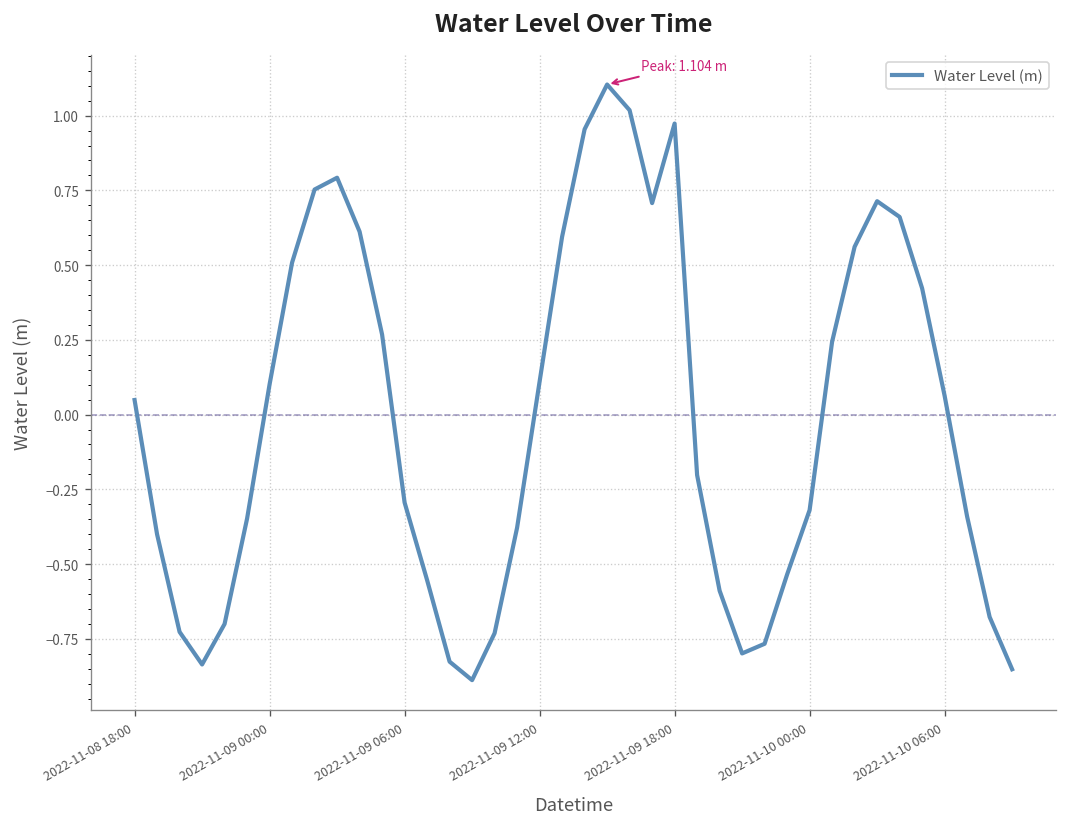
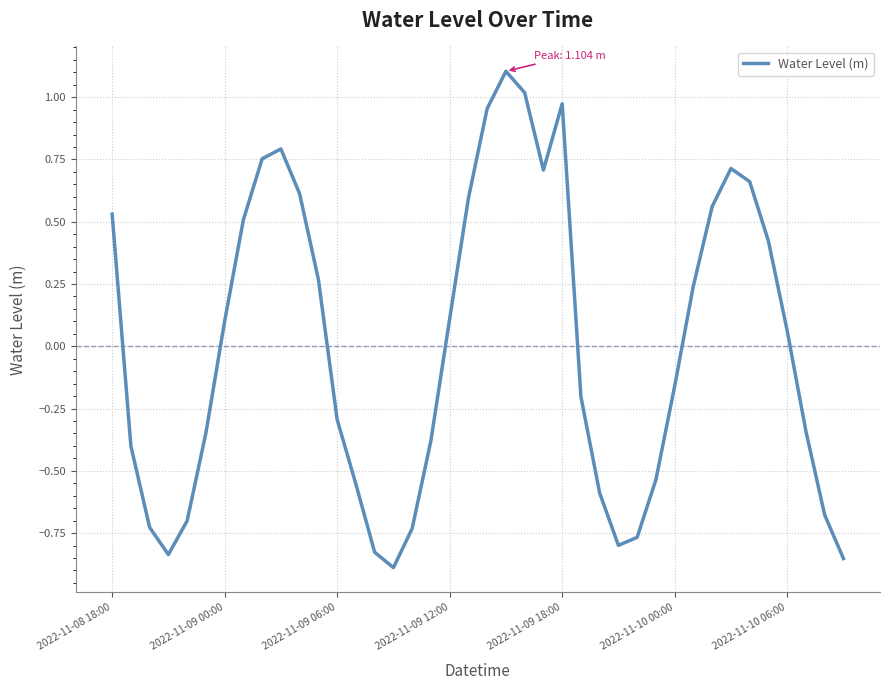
  {
-   "2022-11-08 18:00": 0.05,
+   "2022-11-08 18:00": 0.53,
    "2022-11-09 00:00": 0.10,
    "2022-11-09 06:00": -0.29,
    "2022-11-09 12:00": 0.11,
    "2022-11-09 18:00": 0.97,
-   "2022-11-10 00:00": -0.32,
+   "2022-11-10 00:00": -0.16,
    "2022-11-10 06:00": 0.06
  }
